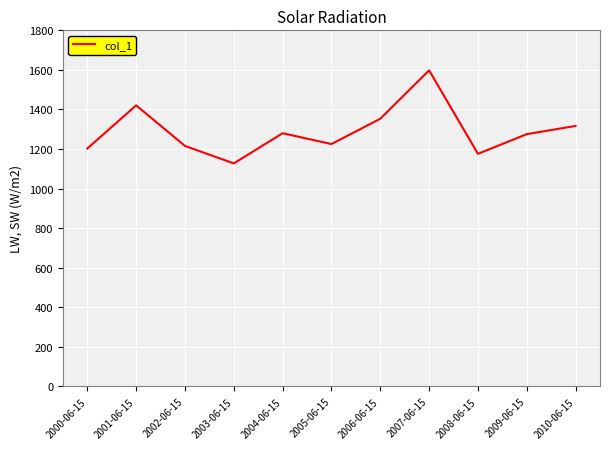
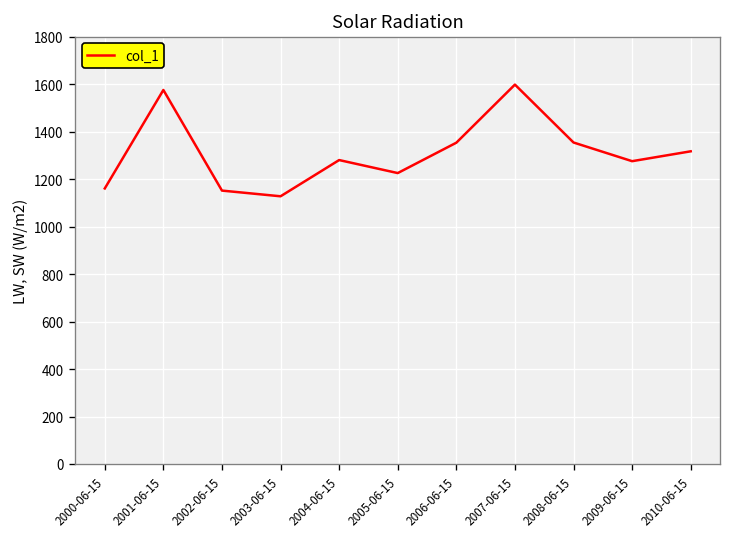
  {
-   "2000-06-15": 1200,
-   "2001-06-15": 1420,
-   "2002-06-15": 1220,
+   "2000-06-15": 1160,
+   "2001-06-15": 1580,
+   "2002-06-15": 1150,
    "2003-06-15": 1130,
    "2004-06-15": 1280,
    "2005-06-15": 1230,
    "2006-06-15": 1350,
    "2007-06-15": 1600,
-   "2008-06-15": 1180,
+   "2008-06-15": 1350,
    "2009-06-15": 1280,
    "2010-06-15": 1320
  }
